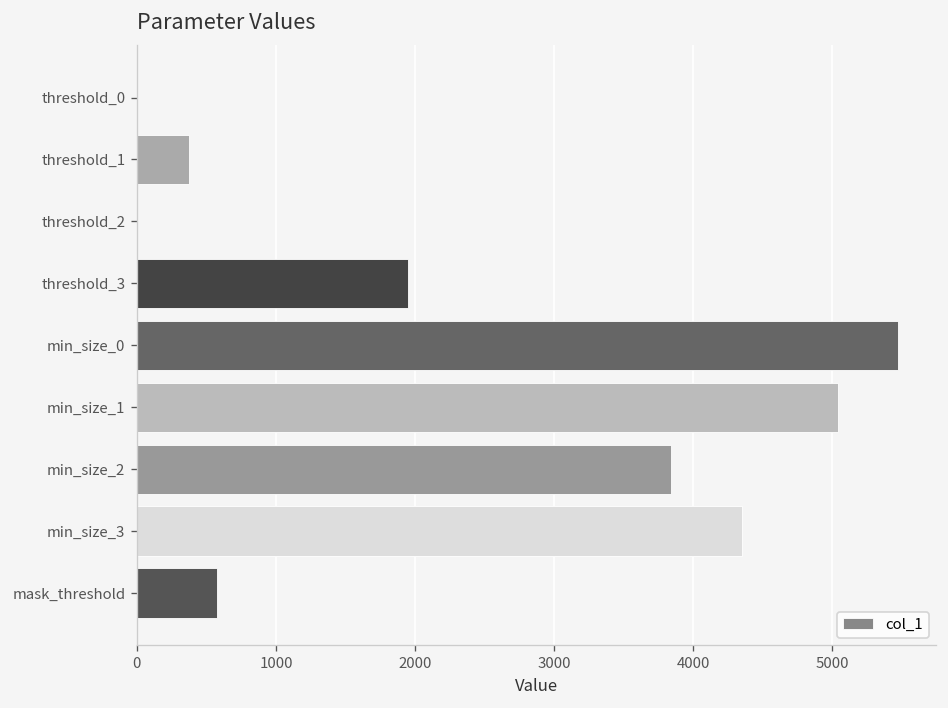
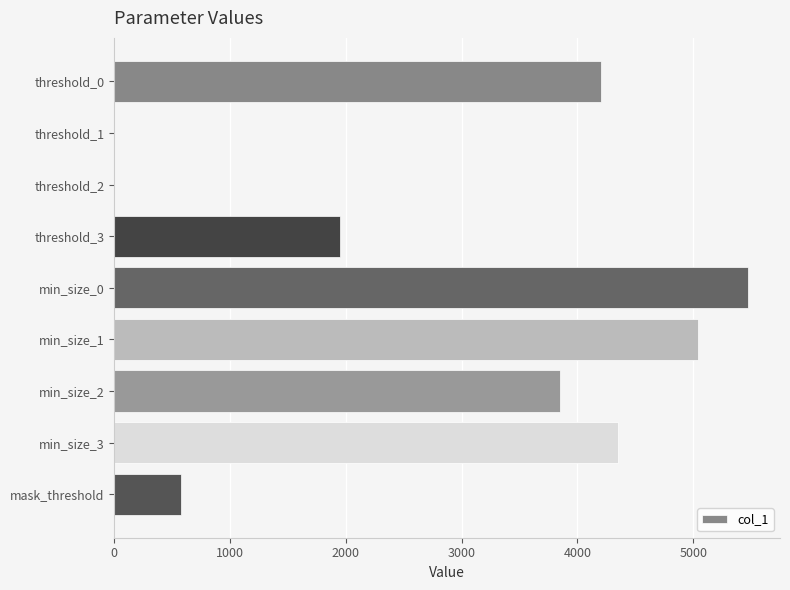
  {
-   "threshold_0": 0,
-   "threshold_1": 380,
+   "threshold_0": 4200,
+   "threshold_1": 0,
    "threshold_3": 1950,
    "min_size_0": 5470,
    "min_size_1": 5040,
    "min_size_2": 3850,
    "min_size_3": 4350,
    "mask_threshold": 580
  }
